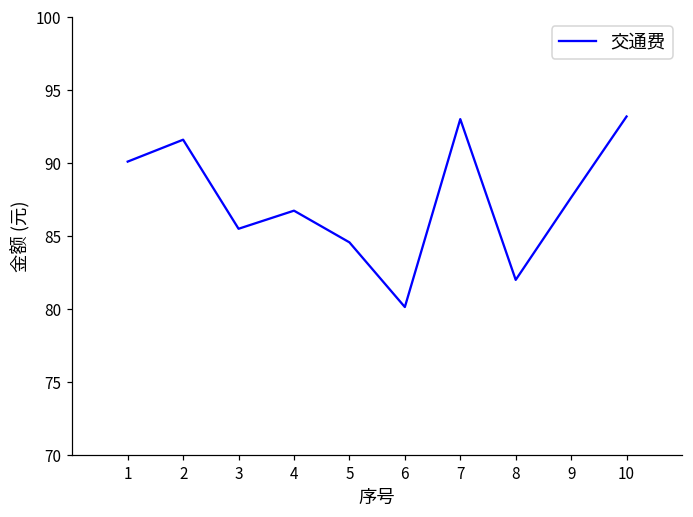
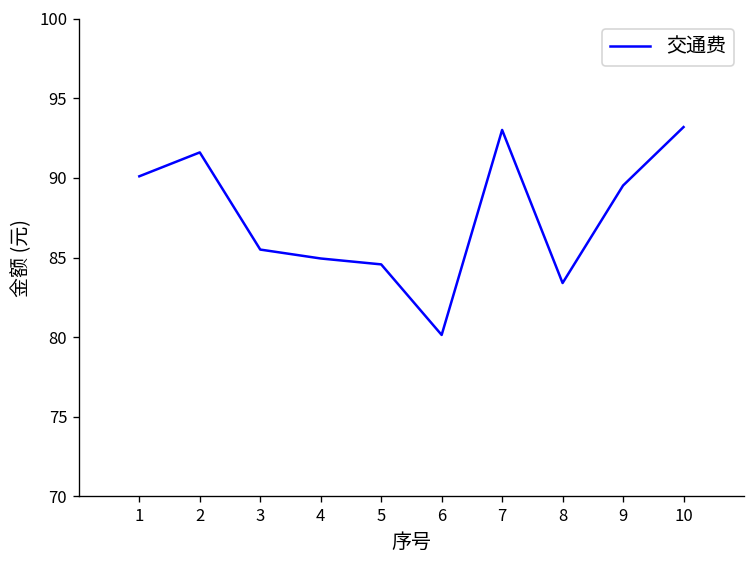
  {
    "1": 90.1,
    "2": 91.6,
    "3": 85.5,
-   "4": 86.7,
+   "4": 84.9,
    "5": 84.6,
    "6": 80.1,
    "7": 93.0,
-   "8": 82.0,
-   "9": 87.6,
+   "8": 83.4,
+   "9": 89.5,
    "10": 93.2
  }
